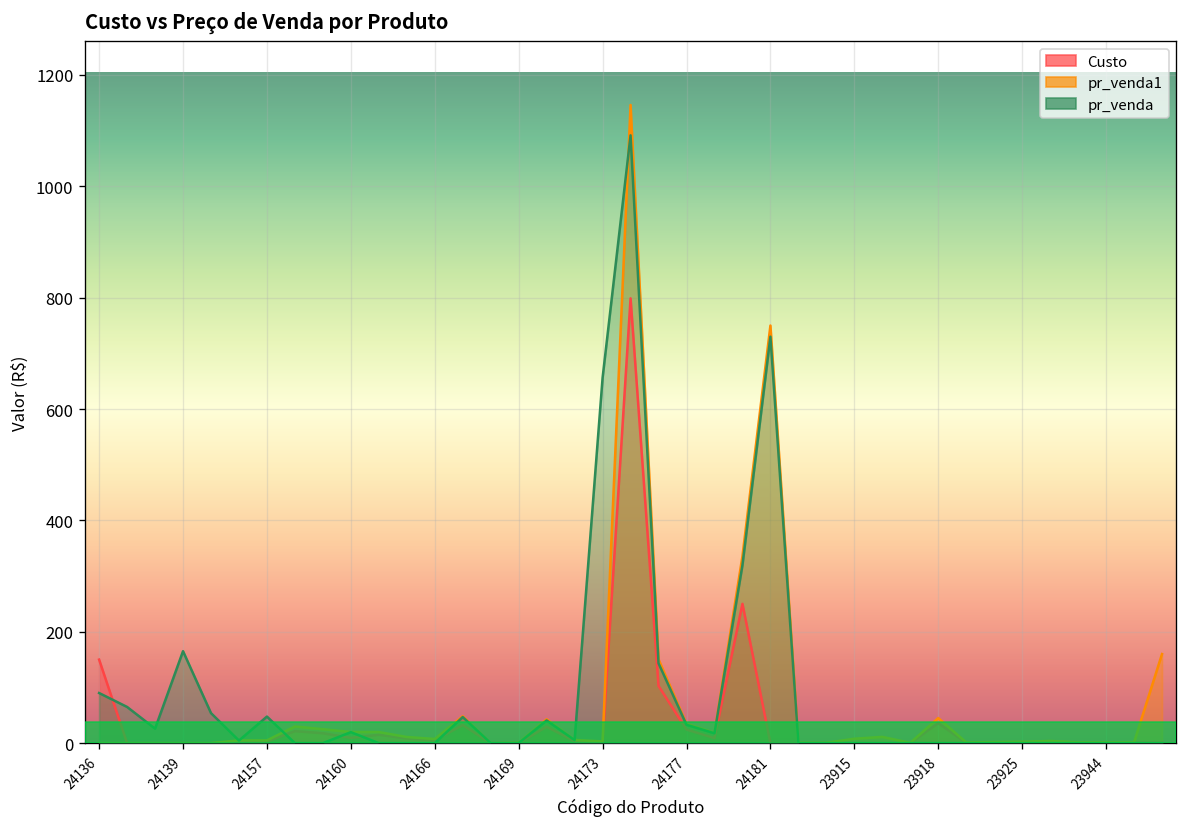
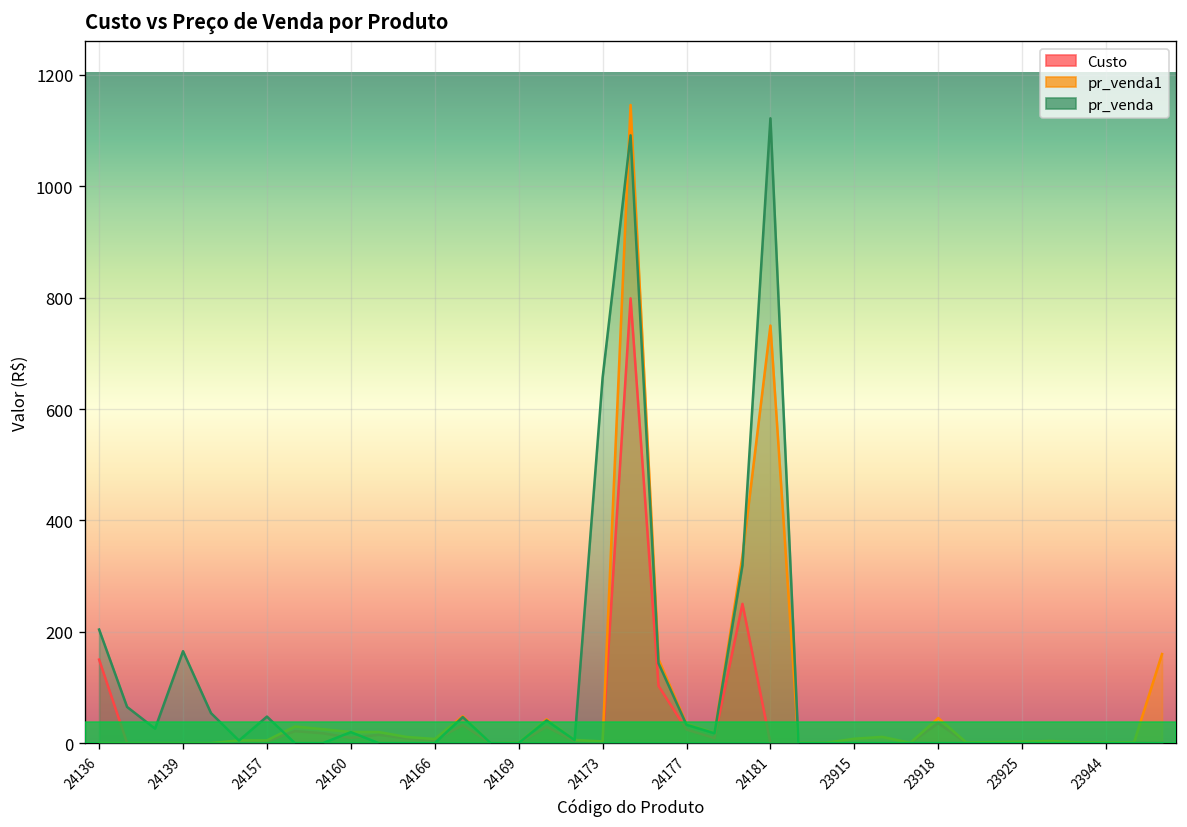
  {
    "pr_venda": {
-     "24136": 90,
+     "24136": 200,
      "24139": 170,
      "24157": 50,
      "24173": 660,
-     "24181": 730
+     "24181": 1120
    }
  }
